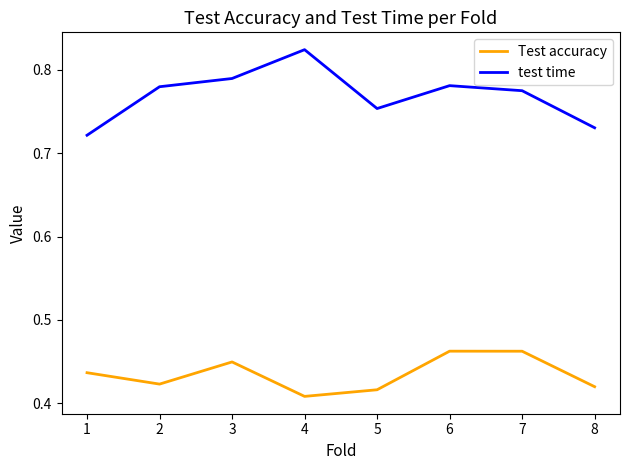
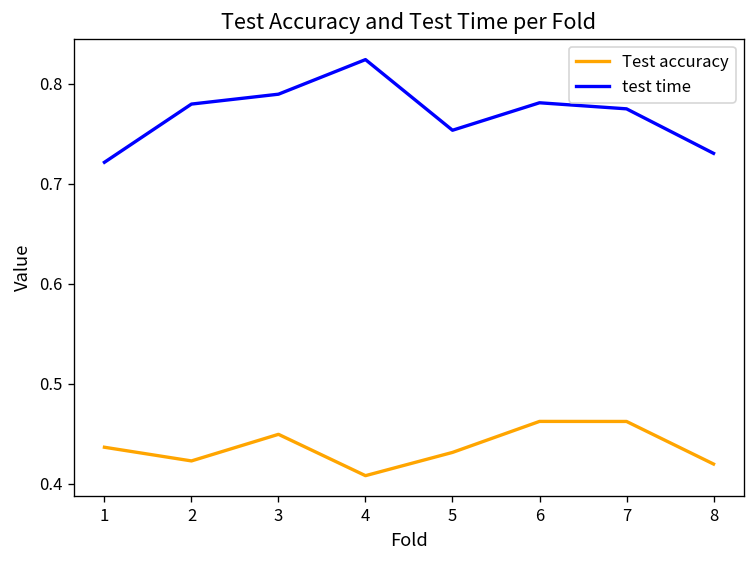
  {
    "Test accuracy": {
      "1": 0.44,
      "2": 0.42,
      "3": 0.45,
      "4": 0.41,
-     "5": 0.42,
+     "5": 0.43,
      "6": 0.46,
      "7": 0.46,
      "8": 0.42
    },
    "test time": {
      "1": 0.72,
      "2": 0.78,
      "3": 0.79,
      "4": 0.82,
      "5": 0.75,
      "6": 0.78,
      "7": 0.78,
      "8": 0.73
    }
  }
